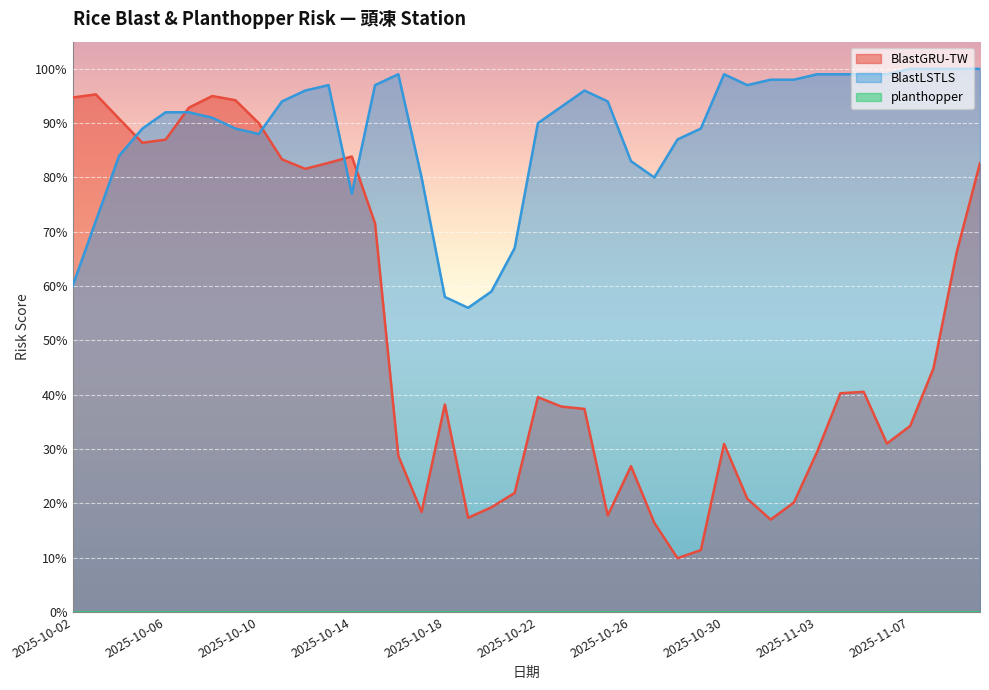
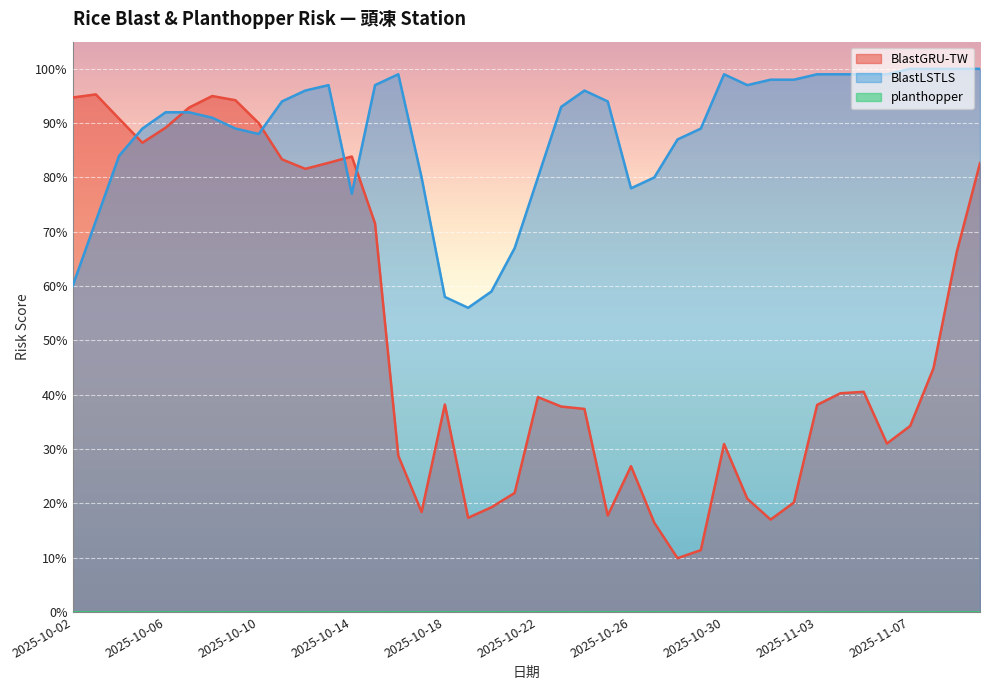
  {
    "BlastGRU-TW": {
      "2025-10-02": "95%",
-     "2025-10-06": "87%",
+     "2025-10-06": "89%",
      "2025-10-10": "90%",
      "2025-10-14": "84%",
      "2025-10-18": "38%",
      "2025-10-22": "40%",
      "2025-10-26": "27%",
      "2025-10-30": "31%",
-     "2025-11-03": "29%",
+     "2025-11-03": "38%",
      "2025-11-07": "34%"
    },
    "BlastLSTLS": {
      "2025-10-02": "60%",
      "2025-10-06": "92%",
      "2025-10-10": "88%",
      "2025-10-14": "77%",
      "2025-10-18": "58%",
-     "2025-10-22": "90%",
-     "2025-10-26": "83%",
+     "2025-10-22": "80%",
+     "2025-10-26": "78%",
      "2025-10-30": "99%",
      "2025-11-03": "99%"
    },
    "planthopper": {
      "2025-10-02": "0%",
      "2025-10-06": "0%",
      "2025-10-10": "0%",
      "2025-10-14": "0%",
      "2025-10-18": "0%",
      "2025-10-22": "0%",
      "2025-10-26": "0%",
      "2025-10-30": "0%",
      "2025-11-03": "0%",
      "2025-11-07": "0%"
    }
  }
